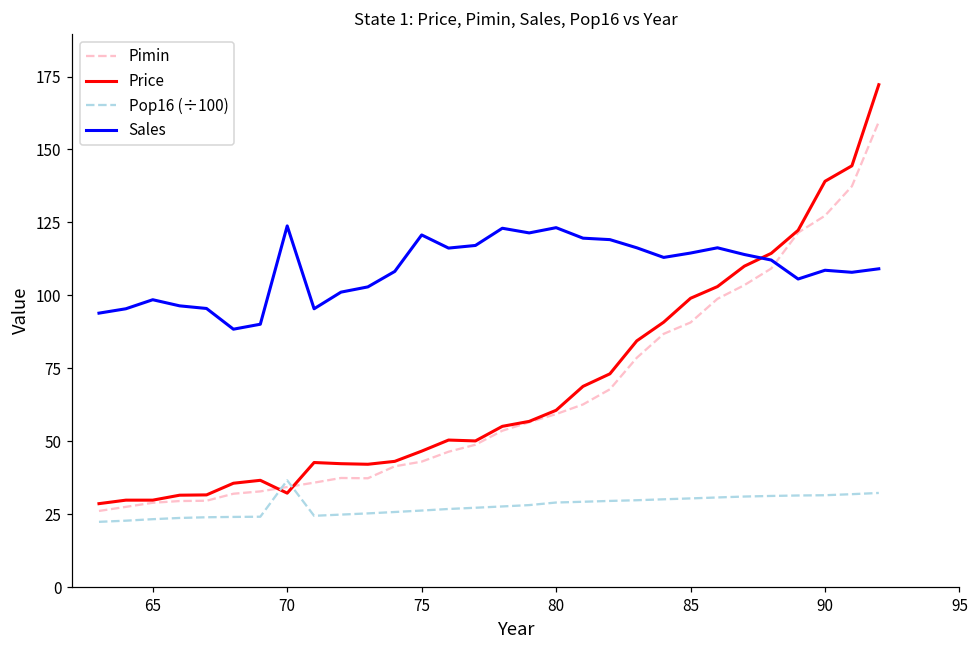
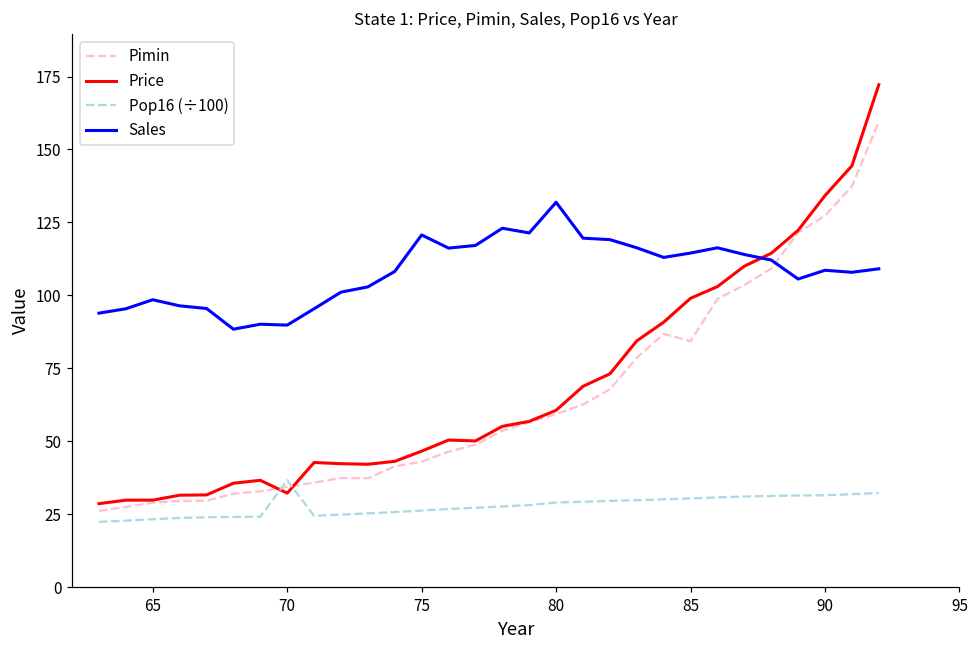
  {
    "Pimin": {
      "70": 34,
      "75": 43,
      "80": 59,
-     "85": 91,
+     "85": 84,
      "90": 127
    },
    "Price": {
      "70": 32,
      "75": 47,
      "80": 61,
      "85": 99,
-     "90": 139
+     "90": 134
    },
    "Pop16 (÷100)": {
      "65": 23,
      "70": 37,
      "75": 26,
      "80": 29,
      "85": 30,
      "90": 31
    },
    "Sales": {
      "65": 99,
-     "70": 124,
+     "70": 90,
      "75": 121,
-     "80": 123,
+     "80": 132,
      "85": 115,
      "90": 109
    }
  }
